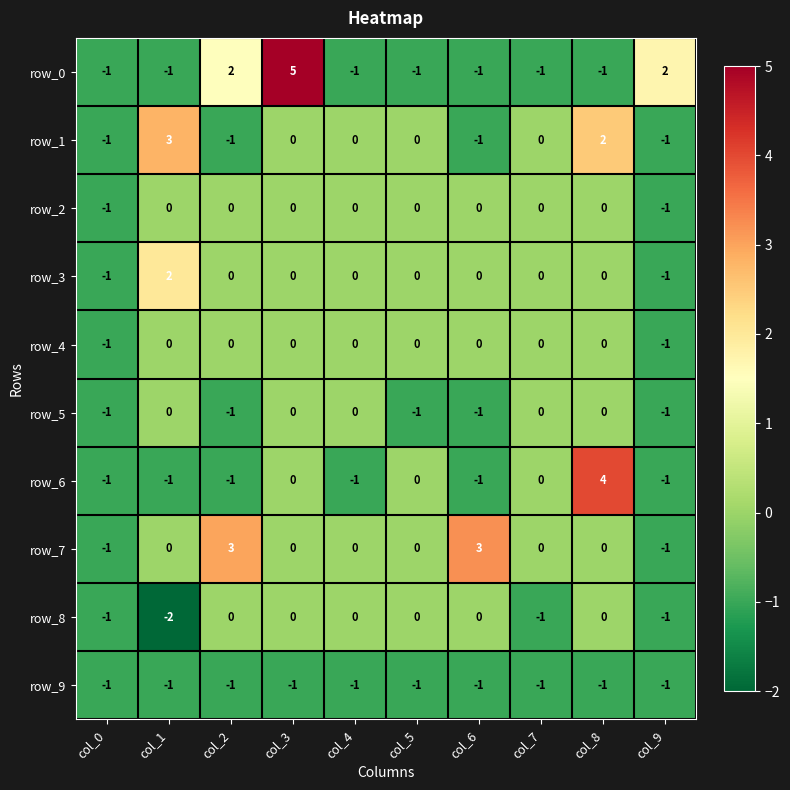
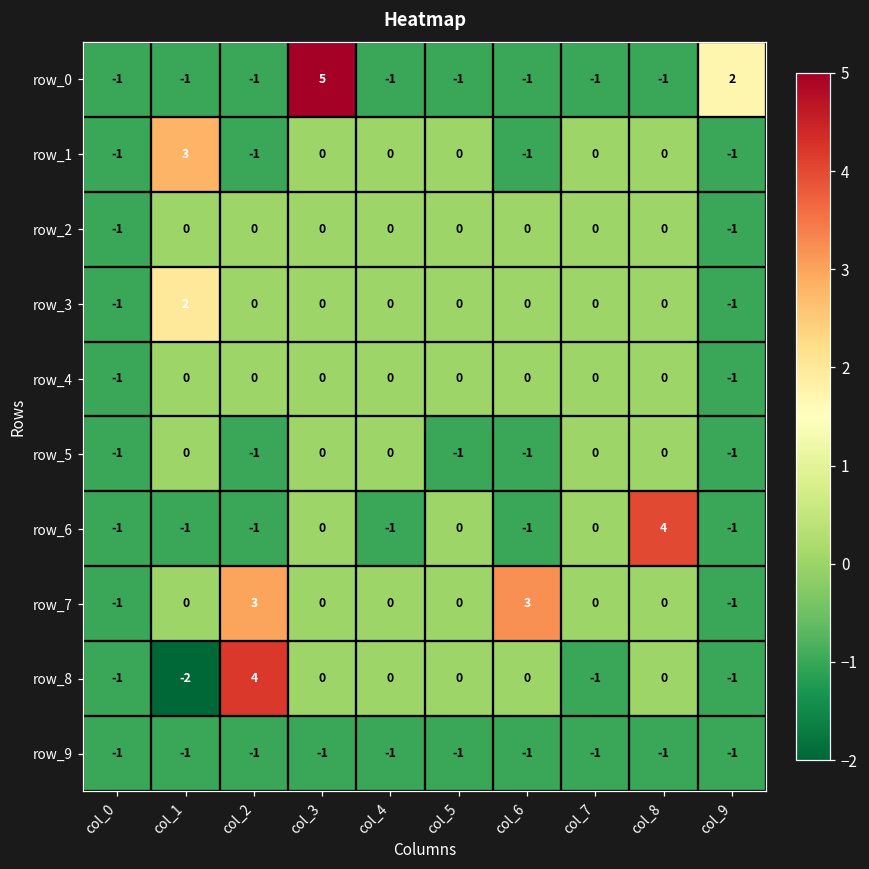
  {
    "row_0": {
      "col_0": -1,
      "col_1": -1,
-     "col_2": 2,
+     "col_2": -1,
      "col_3": 5,
      "col_4": -1,
      "col_5": -1,
      "col_6": -1,
      "col_7": -1,
      "col_8": -1,
      "col_9": 2
    },
    "row_1": {
      "col_0": -1,
      "col_1": 3,
      "col_2": -1,
      "col_3": 0,
      "col_4": 0,
      "col_5": 0,
      "col_6": -1,
      "col_7": 0,
-     "col_8": 2,
+     "col_8": 0,
      "col_9": -1
    },
    "row_2": {
      "col_0": -1,
      "col_1": 0,
      "col_2": 0,
      "col_3": 0,
      "col_4": 0,
      "col_5": 0,
      "col_6": 0,
      "col_7": 0,
      "col_8": 0,
      "col_9": -1
    },
    "row_3": {
      "col_0": -1,
      "col_1": 2,
      "col_2": 0,
      "col_3": 0,
      "col_4": 0,
      "col_5": 0,
      "col_6": 0,
      "col_7": 0,
      "col_8": 0,
      "col_9": -1
    },
    "row_4": {
      "col_0": -1,
      "col_1": 0,
      "col_2": 0,
      "col_3": 0,
      "col_4": 0,
      "col_5": 0,
      "col_6": 0,
      "col_7": 0,
      "col_8": 0,
      "col_9": -1
    },
    "row_5": {
      "col_0": -1,
      "col_1": 0,
      "col_2": -1,
      "col_3": 0,
      "col_4": 0,
      "col_5": -1,
      "col_6": -1,
      "col_7": 0,
      "col_8": 0,
      "col_9": -1
    },
    "row_6": {
      "col_0": -1,
      "col_1": -1,
      "col_2": -1,
      "col_3": 0,
      "col_4": -1,
      "col_5": 0,
      "col_6": -1,
      "col_7": 0,
      "col_8": 4,
      "col_9": -1
    },
    "row_7": {
      "col_0": -1,
      "col_1": 0,
      "col_2": 3,
      "col_3": 0,
      "col_4": 0,
      "col_5": 0,
      "col_6": 3,
      "col_7": 0,
      "col_8": 0,
      "col_9": -1
    },
    "row_8": {
      "col_0": -1,
      "col_1": -2,
-     "col_2": 0,
+     "col_2": 4,
      "col_3": 0,
      "col_4": 0,
      "col_5": 0,
      "col_6": 0,
      "col_7": -1,
      "col_8": 0,
      "col_9": -1
    },
    "row_9": {
      "col_0": -1,
      "col_1": -1,
      "col_2": -1,
      "col_3": -1,
      "col_4": -1,
      "col_5": -1,
      "col_6": -1,
      "col_7": -1,
      "col_8": -1,
      "col_9": -1
    }
  }
